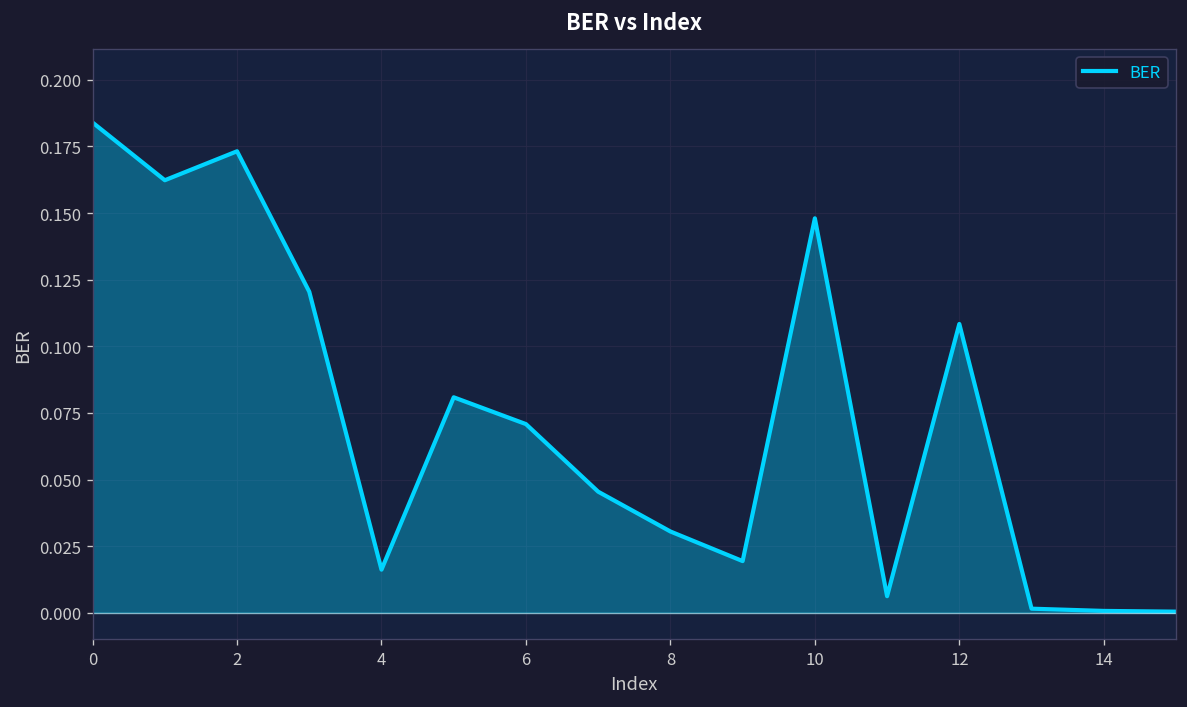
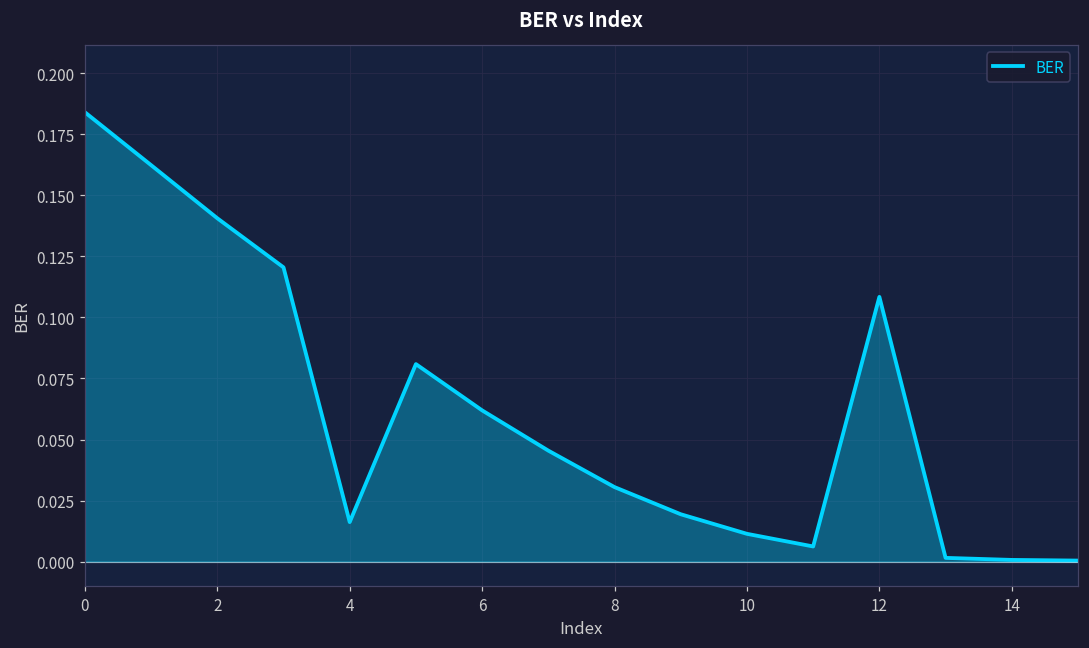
  {
    "0": 0.184,
-   "2": 0.173,
+   "2": 0.141,
    "4": 0.016,
-   "6": 0.071,
+   "6": 0.062,
    "8": 0.031,
-   "10": 0.148,
+   "10": 0.011,
    "12": 0.108,
    "14": 0.001
  }
